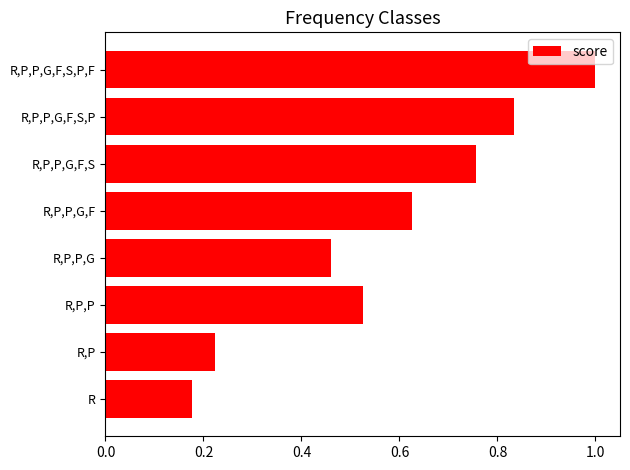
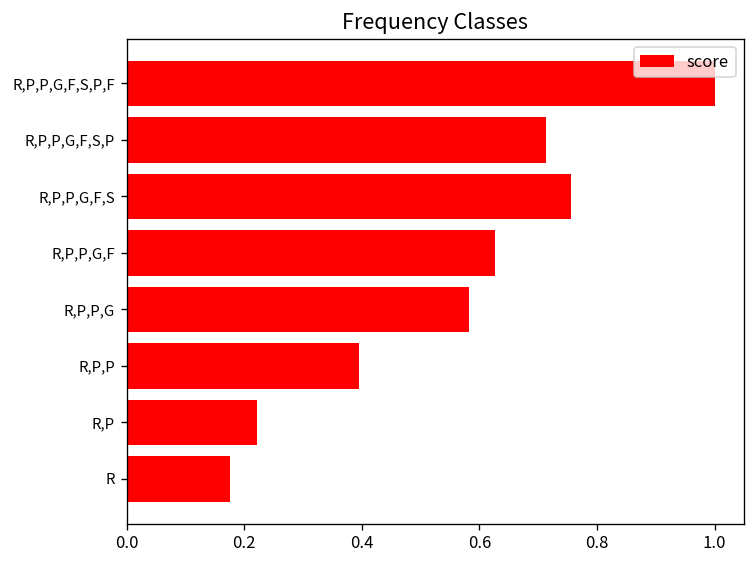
  {
    "R,P,P,G,F,S,P,F": 1.00,
-   "R,P,P,G,F,S,P": 0.83,
+   "R,P,P,G,F,S,P": 0.71,
    "R,P,P,G,F,S": 0.76,
    "R,P,P,G,F": 0.63,
-   "R,P,P,G": 0.46,
-   "R,P,P": 0.53,
+   "R,P,P,G": 0.58,
+   "R,P,P": 0.40,
    "R,P": 0.22,
    "R": 0.18
  }
